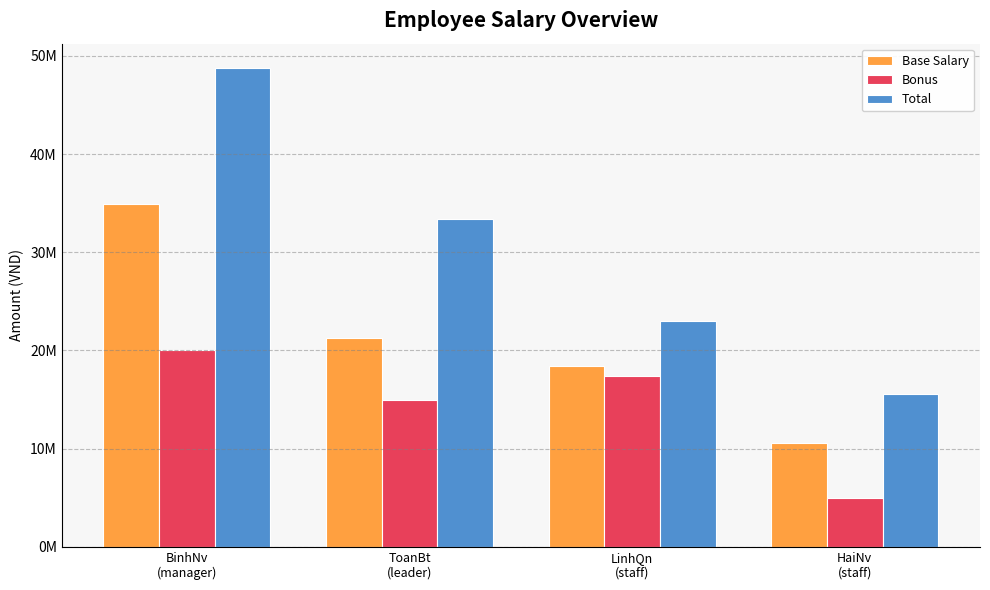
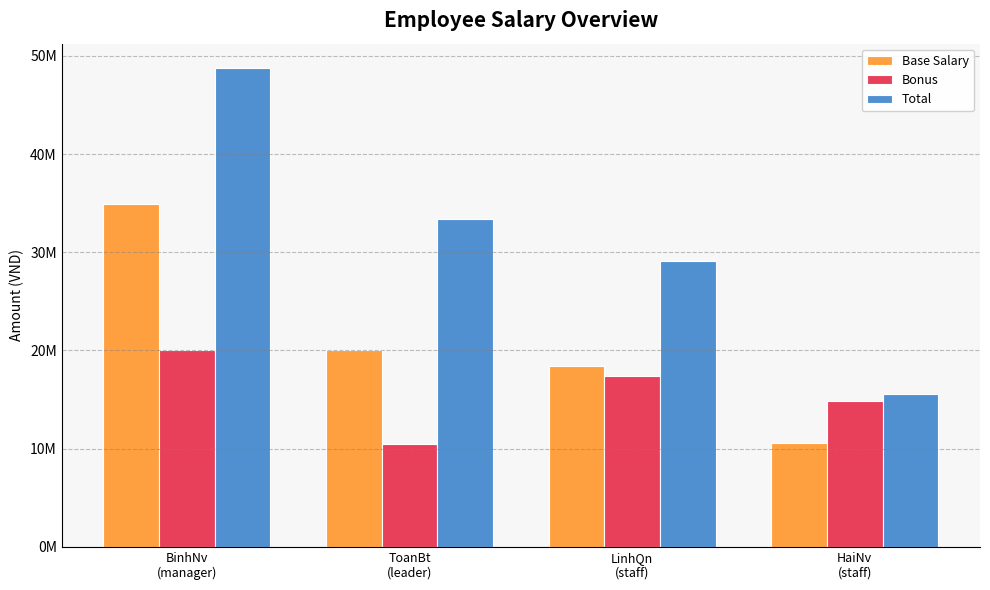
  {
    "Base Salary": {
      "BinhNv (manager)": 35000000,
-     "ToanBt (leader)": 21000000,
+     "ToanBt (leader)": 20000000,
      "LinhQn (staff)": 18000000,
      "HaiNv (staff)": 11000000
    },
    "Bonus": {
      "BinhNv (manager)": 20000000,
-     "ToanBt (leader)": 15000000,
+     "ToanBt (leader)": 11000000,
      "LinhQn (staff)": 17000000,
-     "HaiNv (staff)": 5000000
+     "HaiNv (staff)": 15000000
    },
    "Total": {
      "BinhNv (manager)": 49000000,
      "ToanBt (leader)": 33000000,
-     "LinhQn (staff)": 23000000,
+     "LinhQn (staff)": 29000000,
      "HaiNv (staff)": 16000000
    }
  }
